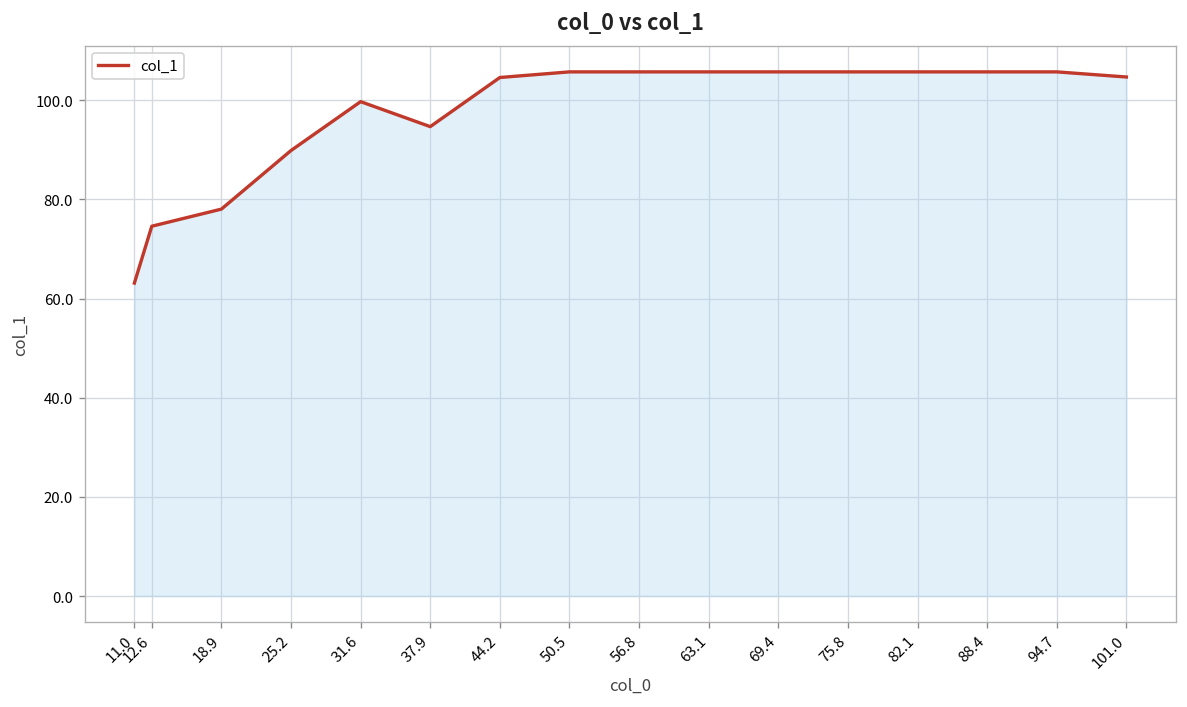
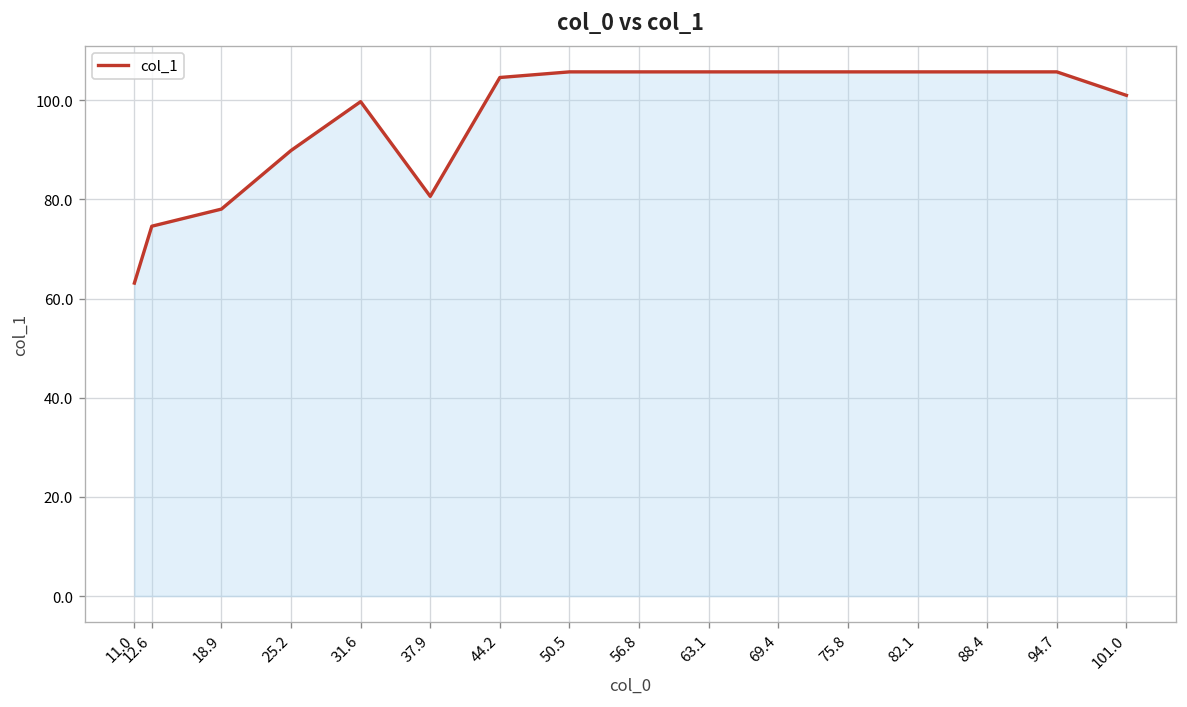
  {
    "11.0": 63,
    "12.6": 75,
    "18.9": 78,
    "25.2": 90,
    "31.6": 100,
-   "37.9": 95,
+   "37.9": 81,
    "44.2": 105,
    "50.5": 106,
    "56.8": 106,
    "63.1": 106,
    "69.4": 106,
    "75.8": 106,
    "82.1": 106,
    "88.4": 106,
    "94.7": 106,
-   "101.0": 105
+   "101.0": 101
  }
